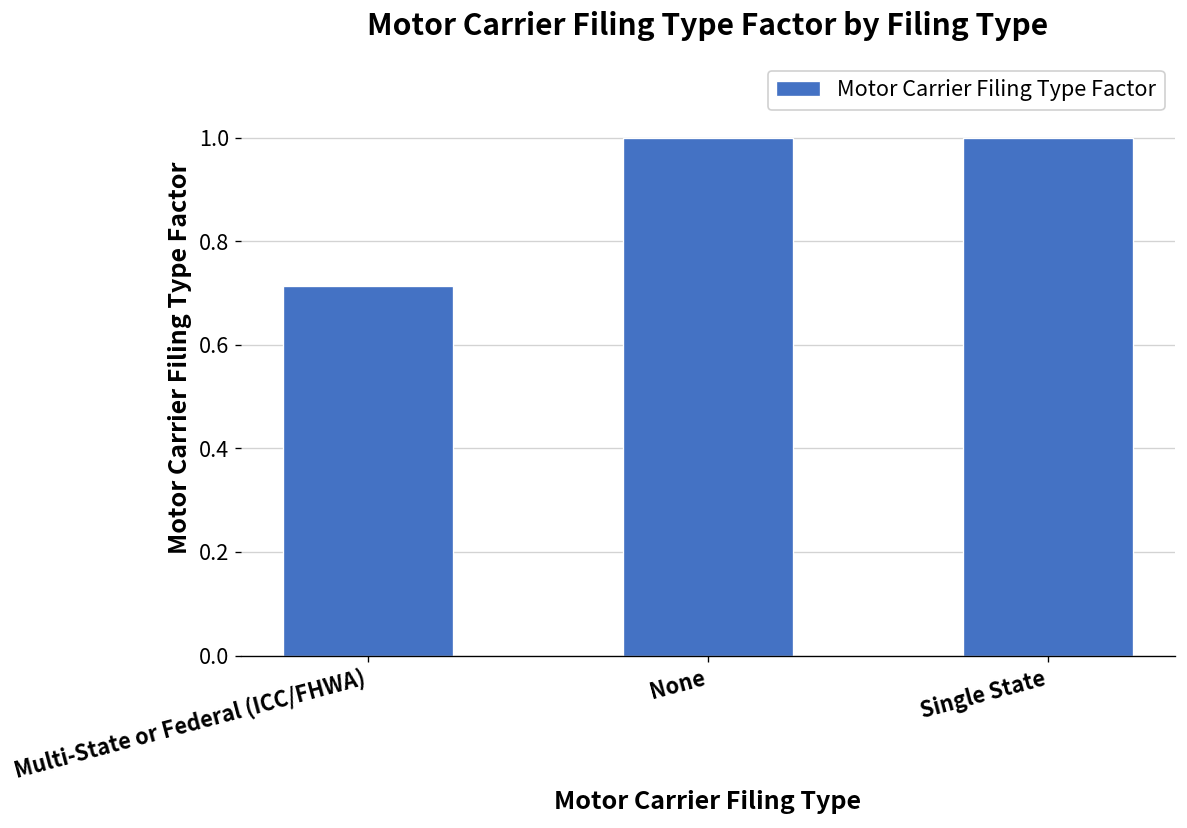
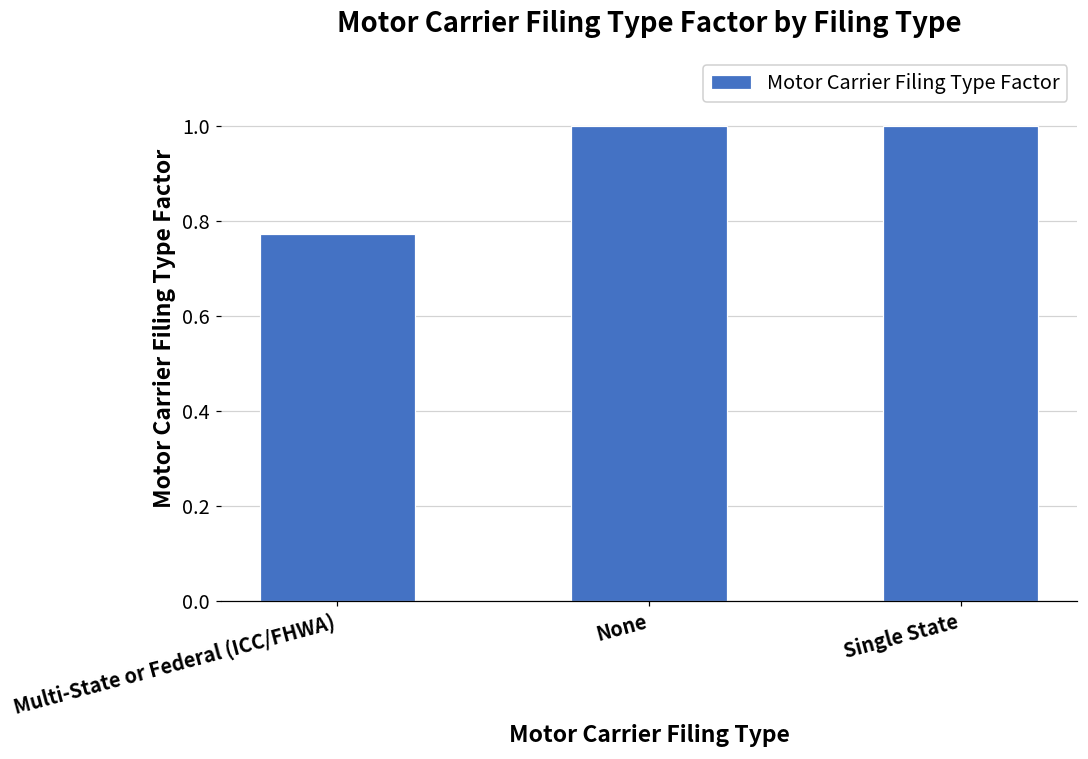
  {
-   "Multi-State or Federal (ICC/FHWA)": 0.71,
+   "Multi-State or Federal (ICC/FHWA)": 0.77,
    "None": 1.00,
    "Single State": 1.00
  }
